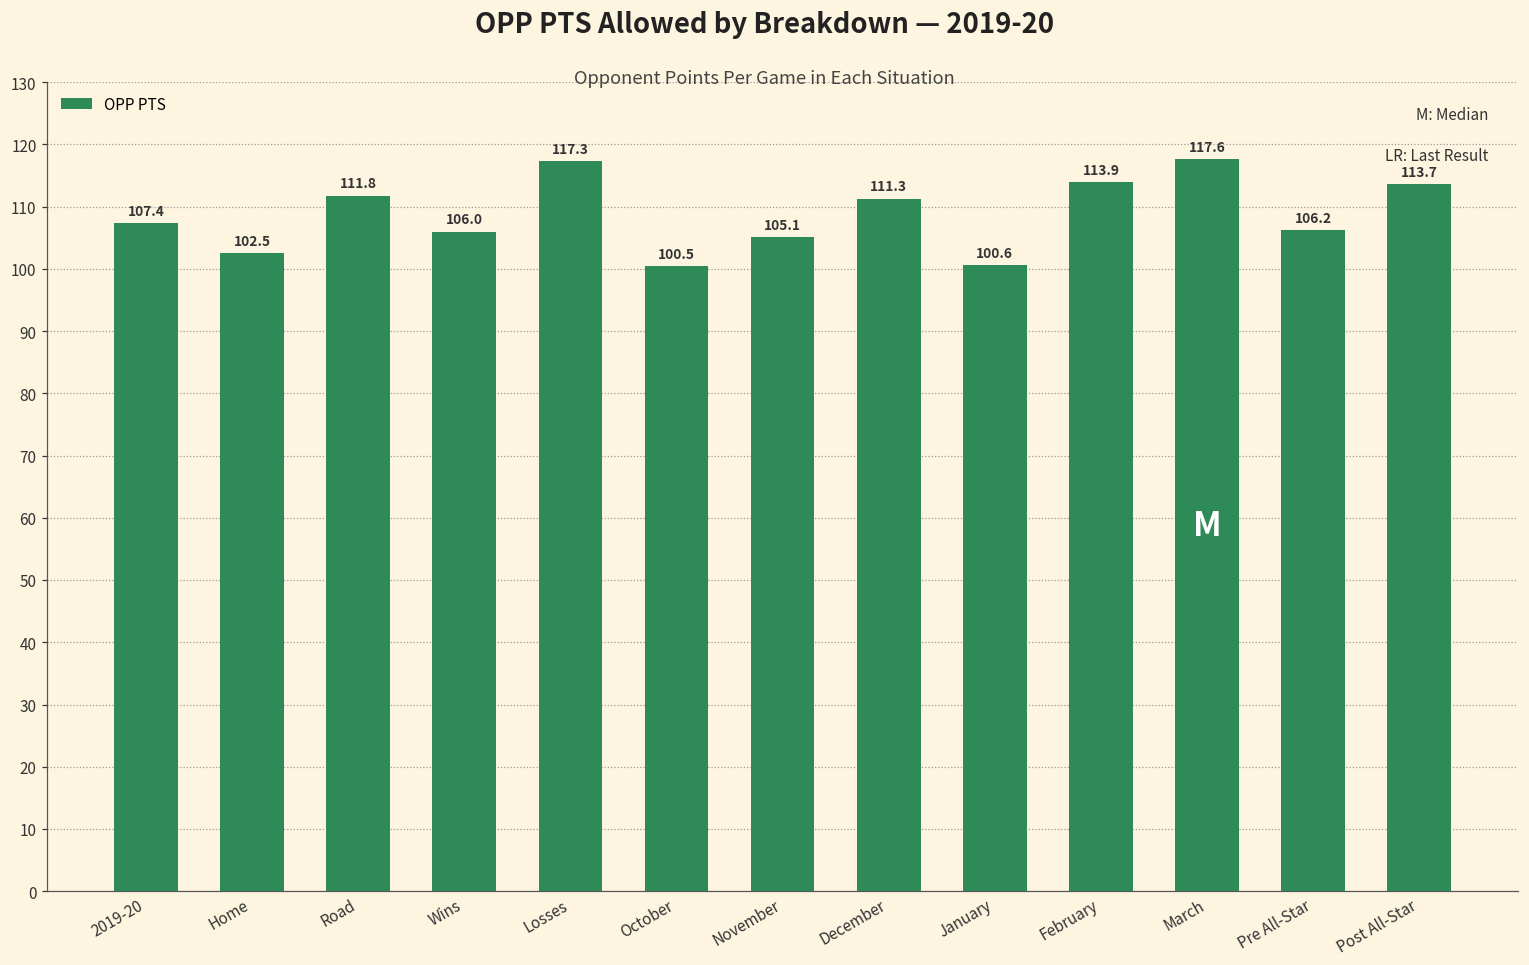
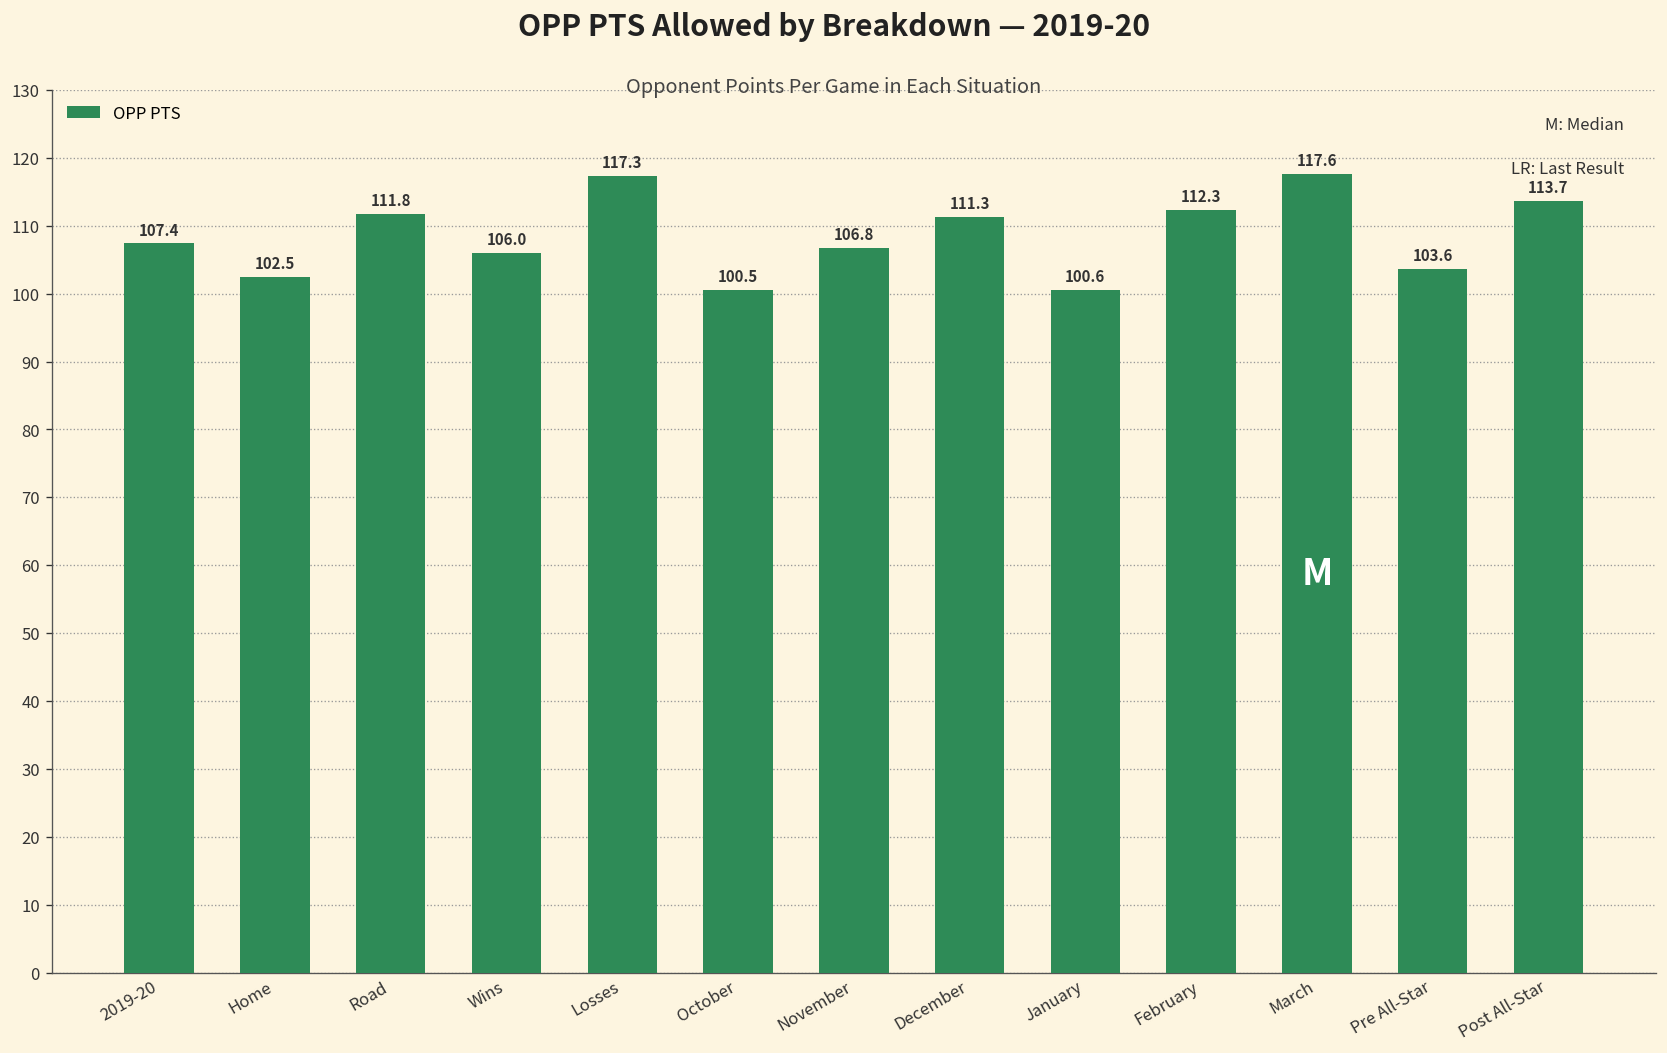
  {
    "2019-20": 107.4,
    "Home": 102.5,
    "Road": 111.8,
    "Wins": 106.0,
    "Losses": 117.3,
    "October": 100.5,
-   "November": 105.1,
+   "November": 106.8,
    "December": 111.3,
    "January": 100.6,
-   "February": 113.9,
+   "February": 112.3,
    "March": 117.6,
-   "Pre All-Star": 106.2,
+   "Pre All-Star": 103.6,
    "Post All-Star": 113.7
  }
